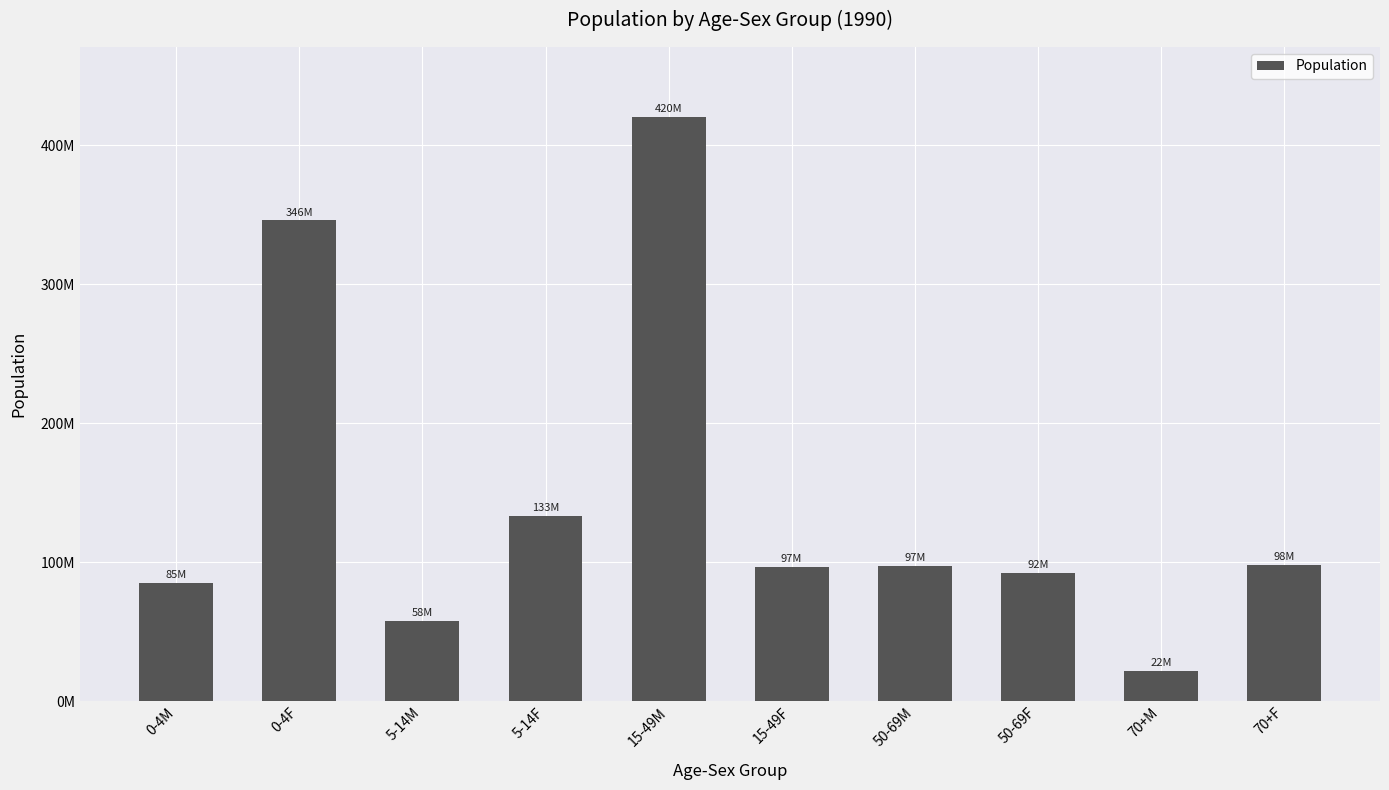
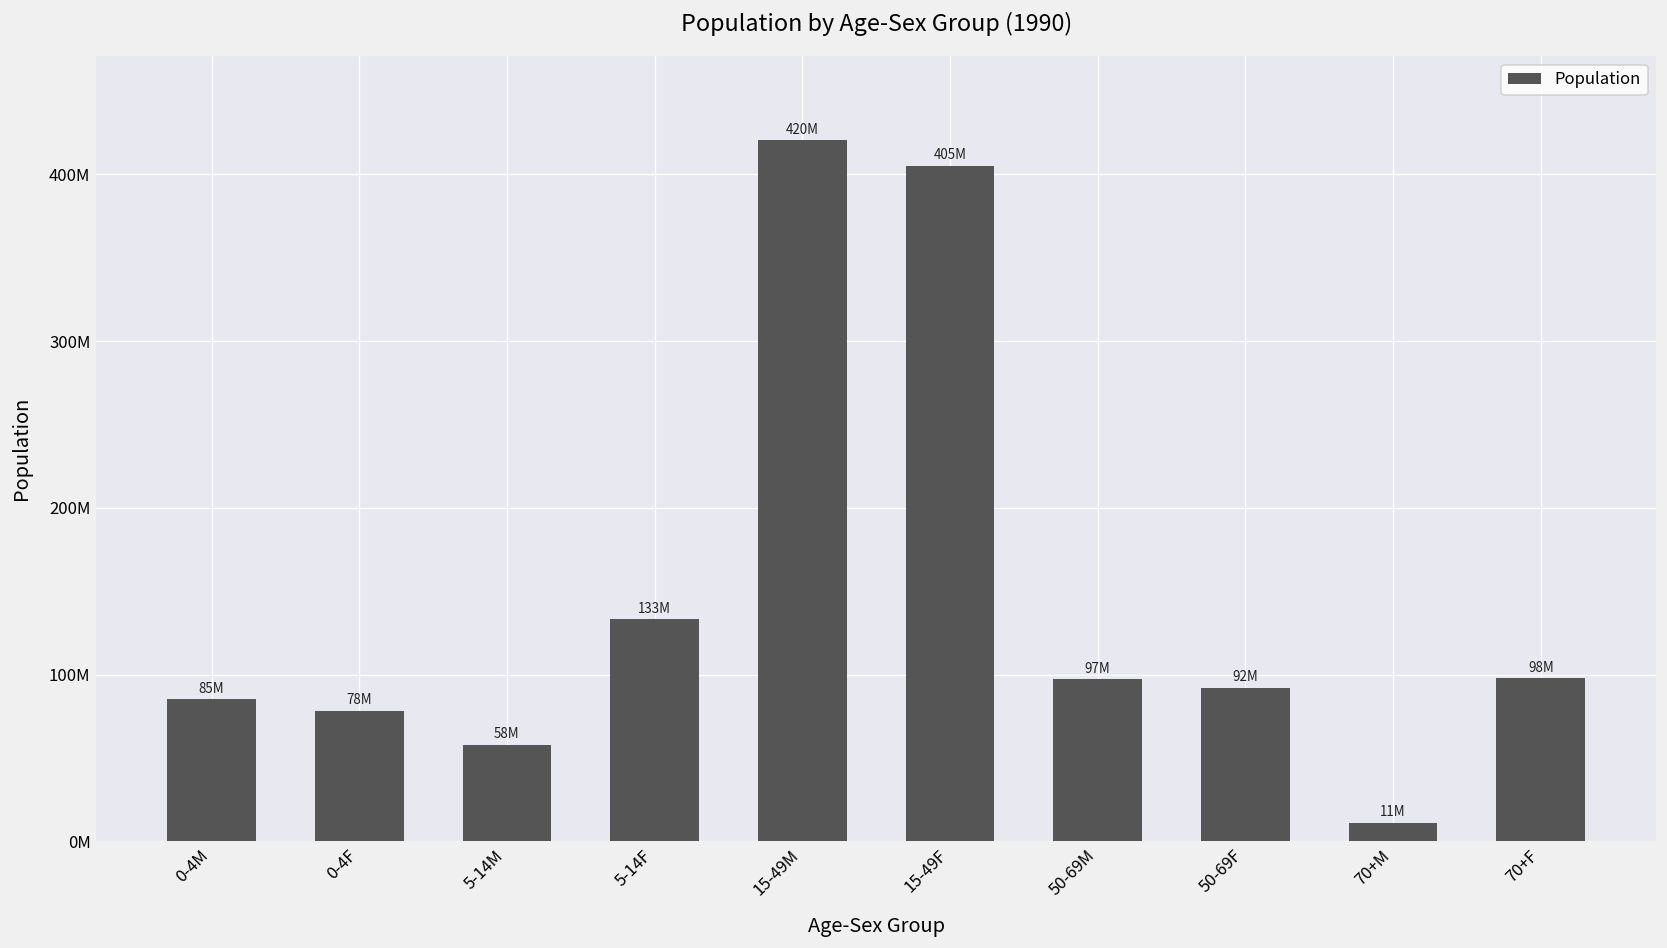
  {
    "0-4M": "85M",
-   "0-4F": "346M",
+   "0-4F": "78M",
    "5-14M": "58M",
    "5-14F": "133M",
    "15-49M": "420M",
-   "15-49F": "97M",
+   "15-49F": "405M",
    "50-69M": "97M",
    "50-69F": "92M",
-   "70+M": "22M",
+   "70+M": "11M",
    "70+F": "98M"
  }
